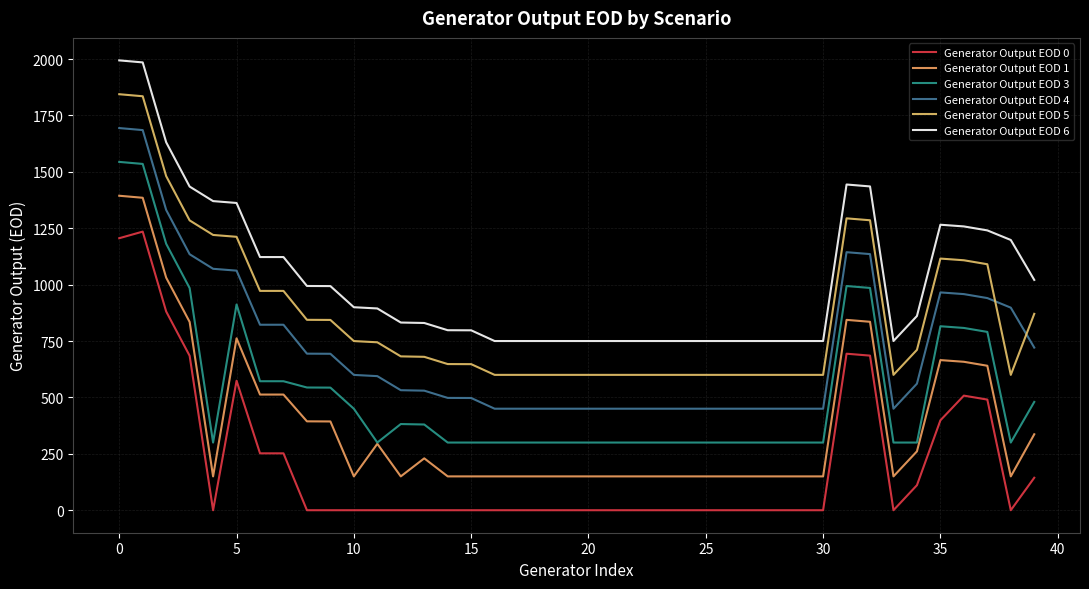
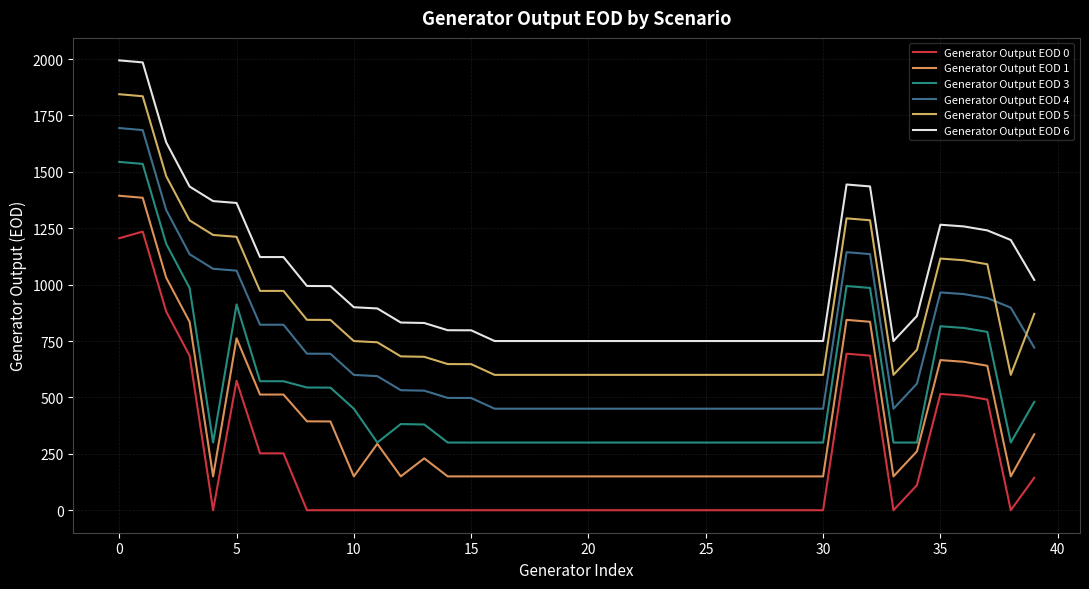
  {
    "Generator Output EOD 0": {
      "0": 1210,
      "5": 570,
      "10": 0,
      "15": 0,
      "20": 0,
      "25": 0,
      "30": 0,
-     "35": 400
+     "35": 520
    },
    "Generator Output EOD 6": {
      "0": 1990,
      "5": 1360,
      "10": 900,
      "15": 800,
      "20": 750,
      "25": 750,
      "30": 750,
      "35": 1270
    }
  }
